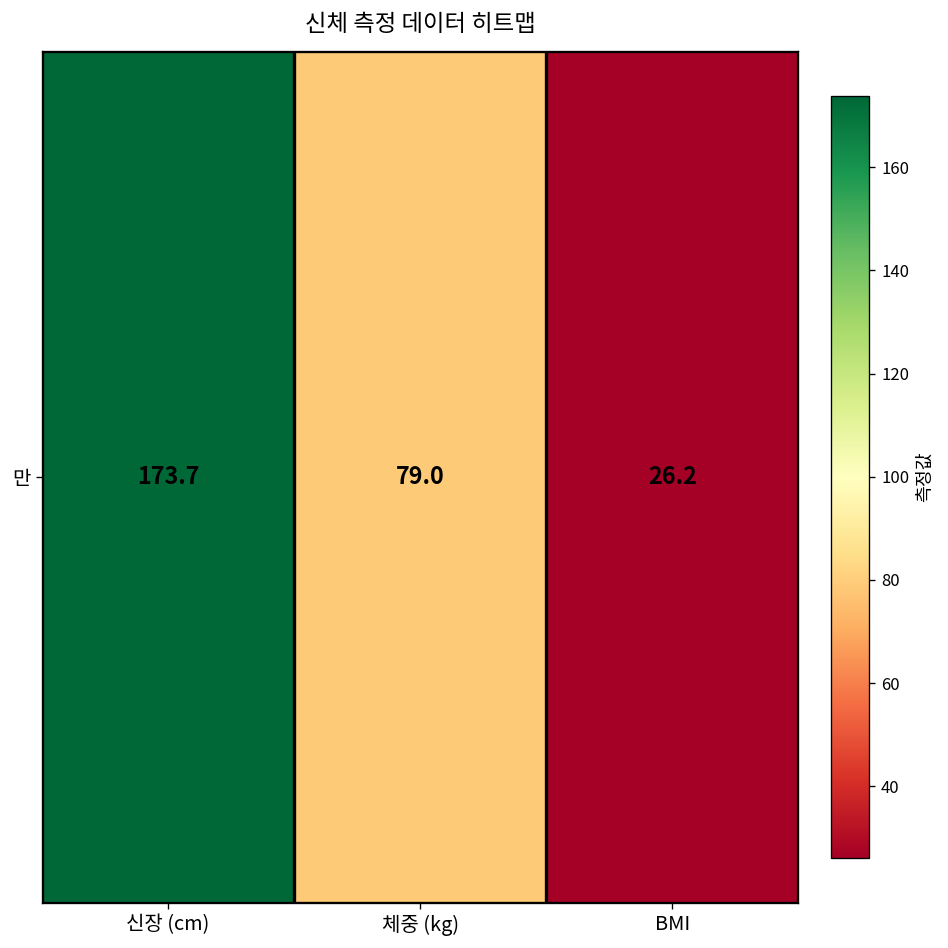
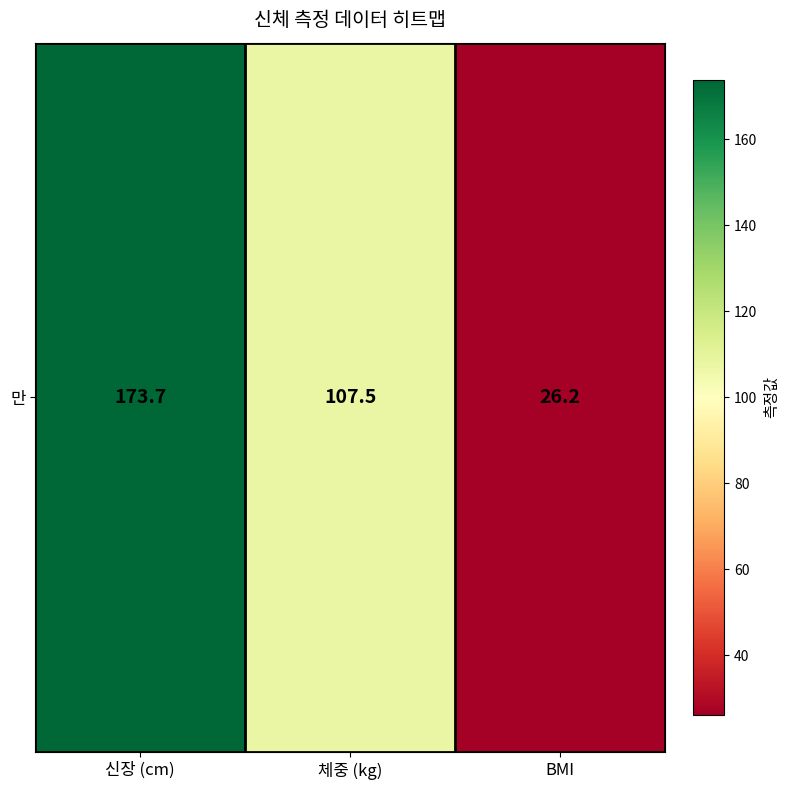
  {
    "만": {
      "신장 (cm)": 173.7,
-     "체중 (kg)": 79.0,
+     "체중 (kg)": 107.5,
      "BMI": 26.2
    }
  }
